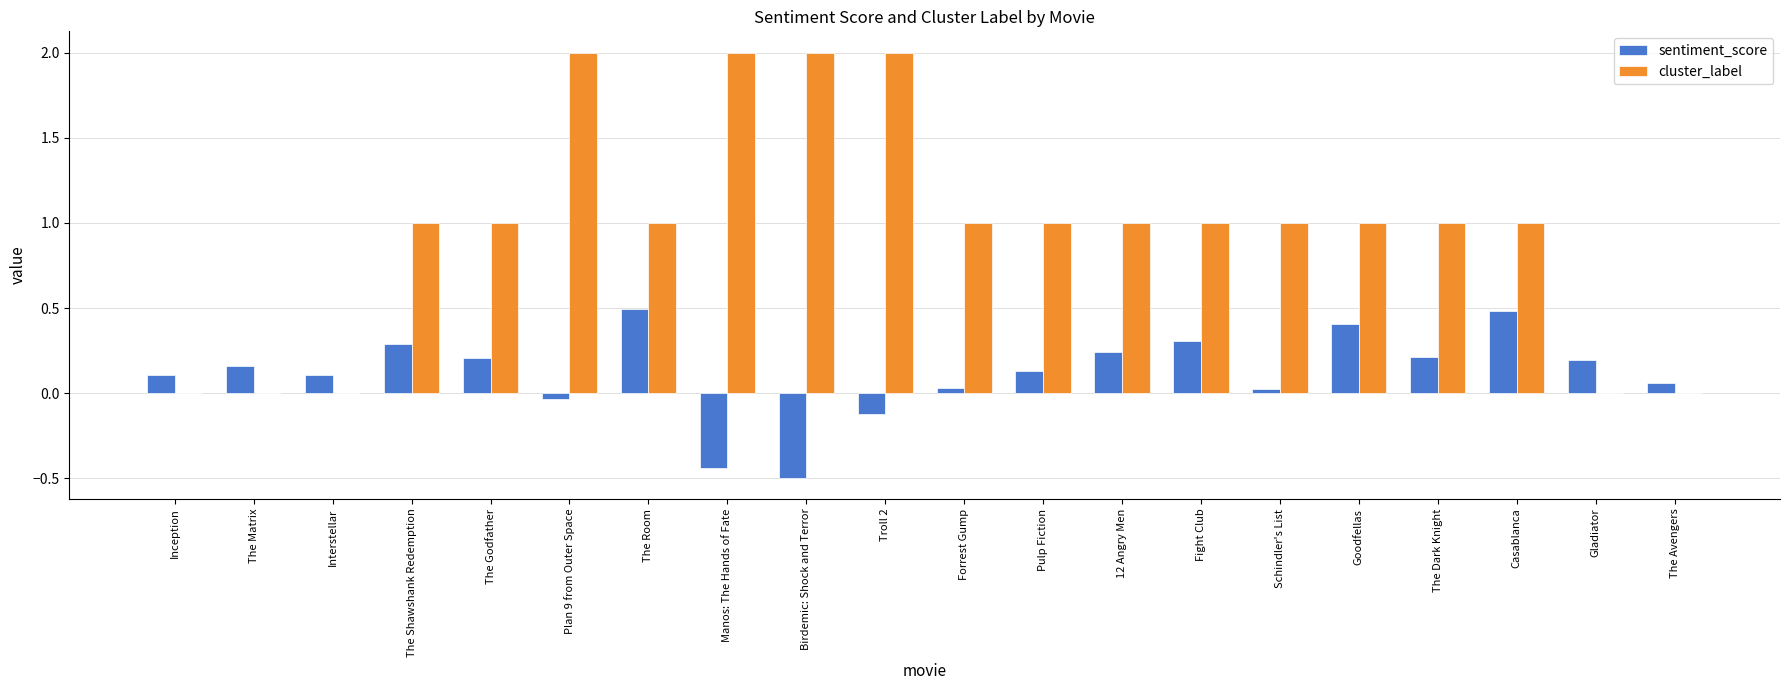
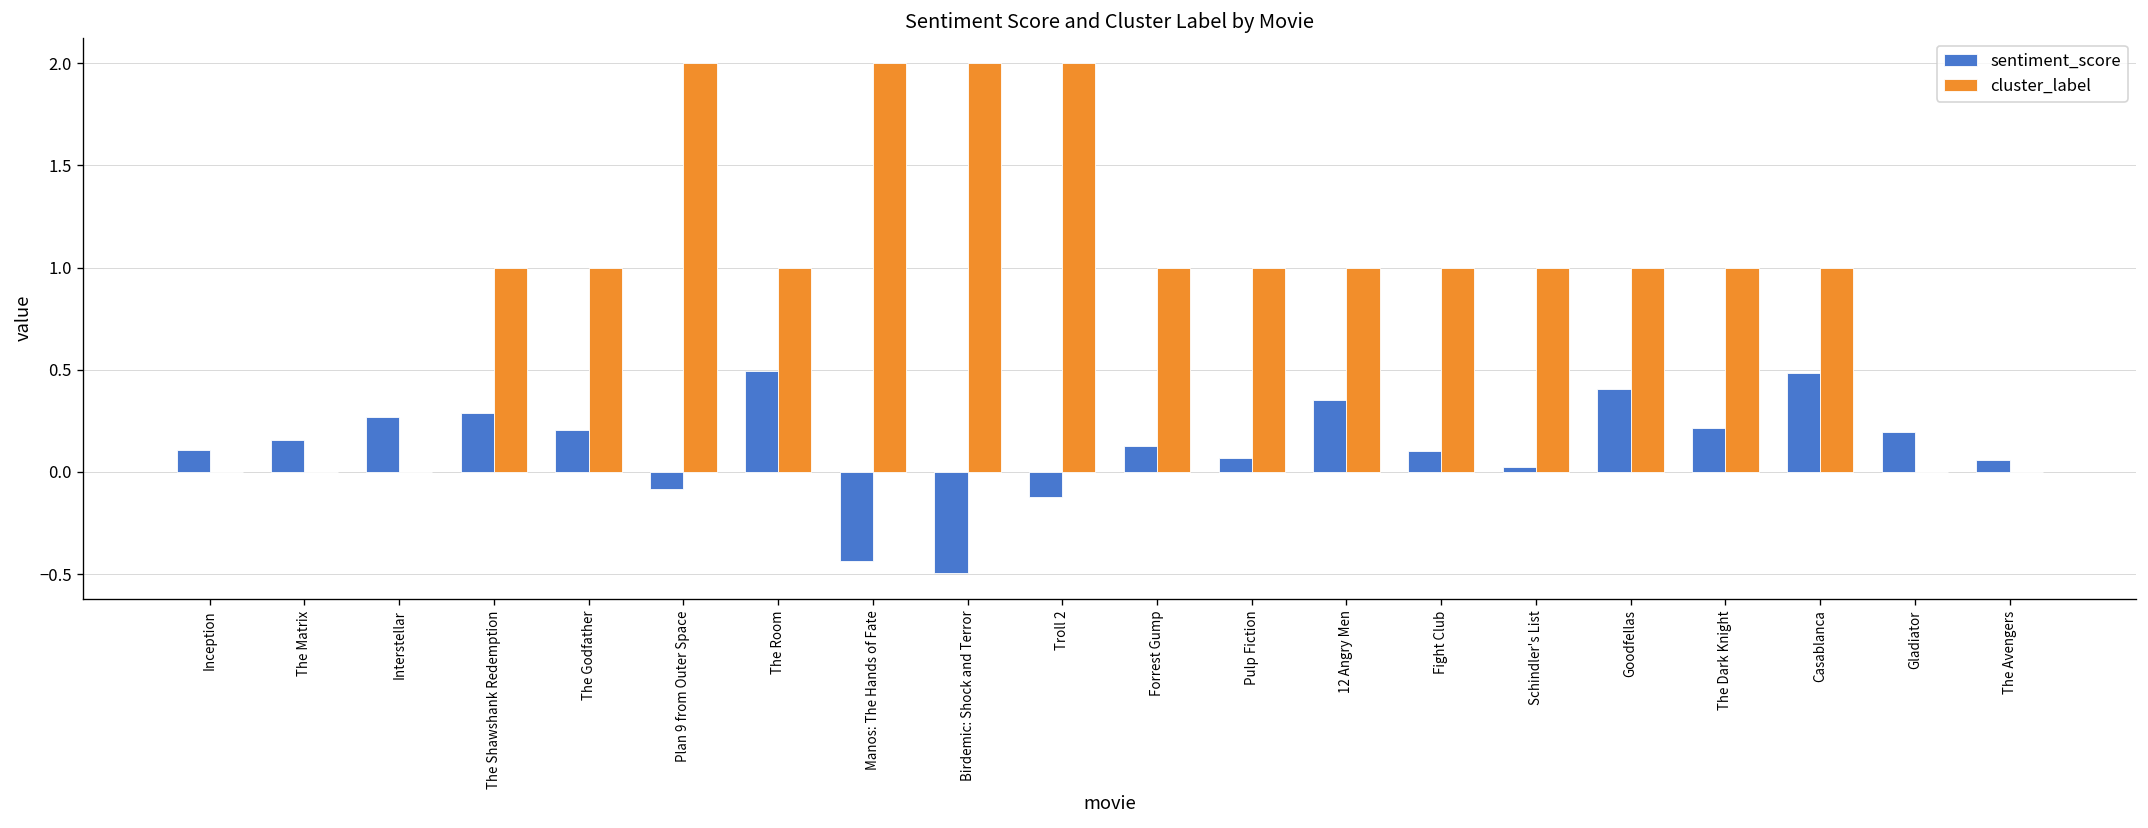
  {
    "sentiment_score": {
      "Inception": 0.11,
      "The Matrix": 0.16,
-     "Interstellar": 0.11,
+     "Interstellar": 0.27,
      "The Shawshank Redemption": 0.29,
      "The Godfather": 0.20,
-     "Plan 9 from Outer Space": -0.03,
+     "Plan 9 from Outer Space": -0.08,
      "The Room": 0.49,
      "Manos: The Hands of Fate": -0.44,
      "Birdemic: Shock and Terror": -0.50,
      "Troll 2": -0.12,
-     "Forrest Gump": 0.03,
-     "Pulp Fiction": 0.13,
-     "12 Angry Men": 0.24,
-     "Fight Club": 0.31,
+     "Forrest Gump": 0.13,
+     "Pulp Fiction": 0.07,
+     "12 Angry Men": 0.35,
+     "Fight Club": 0.10,
      "Schindler's List": 0.02,
      "Goodfellas": 0.41,
      "The Dark Knight": 0.21,
      "Casablanca": 0.49,
      "Gladiator": 0.20,
      "The Avengers": 0.06
    },
    "cluster_label": {
      "Inception": 0.00,
      "The Matrix": 0.00,
      "Interstellar": 0.00,
      "The Shawshank Redemption": 1.00,
      "The Godfather": 1.00,
      "Plan 9 from Outer Space": 2.00,
      "The Room": 1.00,
      "Manos: The Hands of Fate": 2.00,
      "Birdemic: Shock and Terror": 2.00,
      "Troll 2": 2.00,
      "Forrest Gump": 1.00,
      "Pulp Fiction": 1.00,
      "12 Angry Men": 1.00,
      "Fight Club": 1.00,
      "Schindler's List": 1.00,
      "Goodfellas": 1.00,
      "The Dark Knight": 1.00,
      "Casablanca": 1.00,
      "Gladiator": 0.00,
      "The Avengers": 0.00
    }
  }
